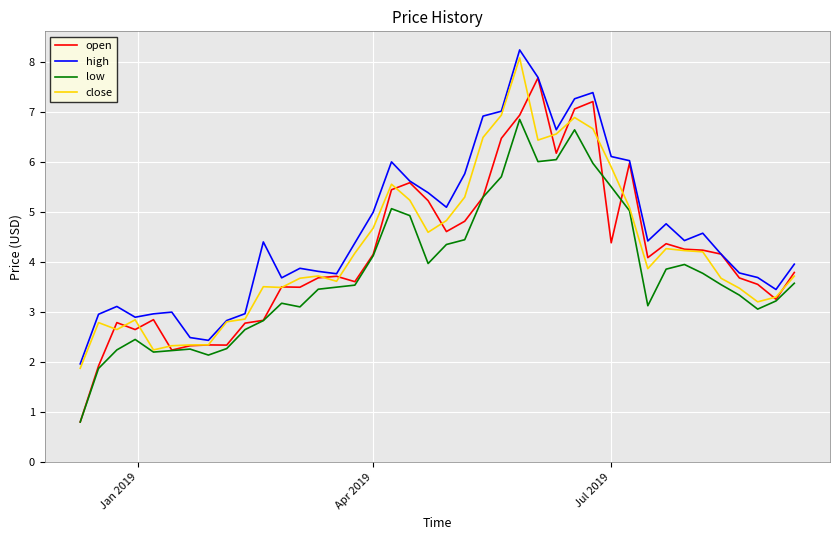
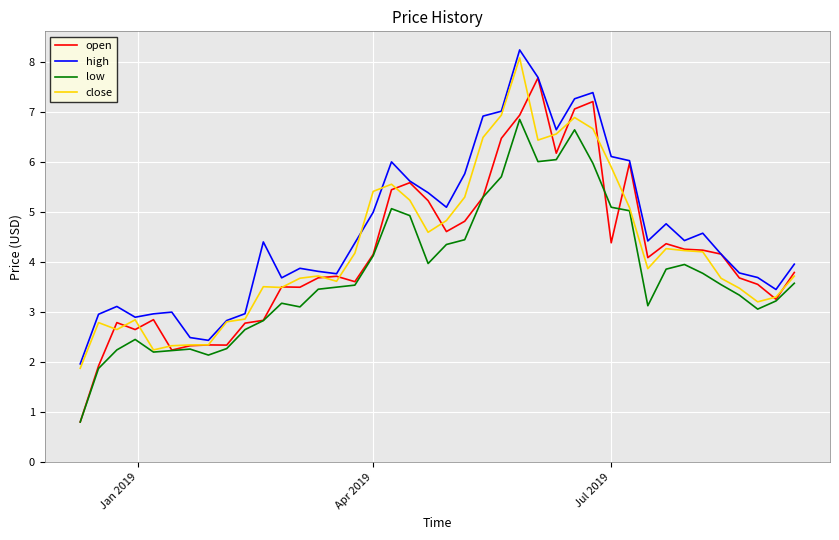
  {
    "open": {
      "Jul 2019": 4.4
    },
    "high": {
      "Apr 2019": 5.0,
      "Jul 2019": 6.1
    },
    "low": {
-     "Jul 2019": 5.5
+     "Jul 2019": 5.1
    },
    "close": {
-     "Apr 2019": 4.7,
+     "Apr 2019": 5.4,
      "Jul 2019": 5.9
    }
  }
